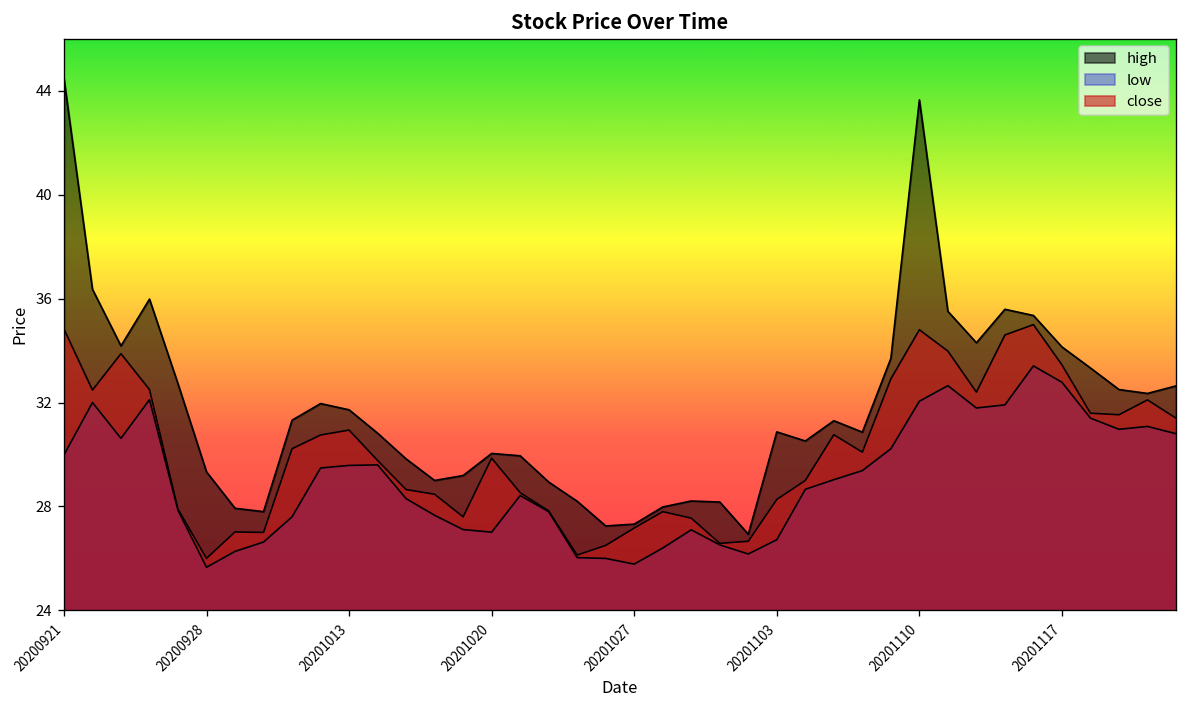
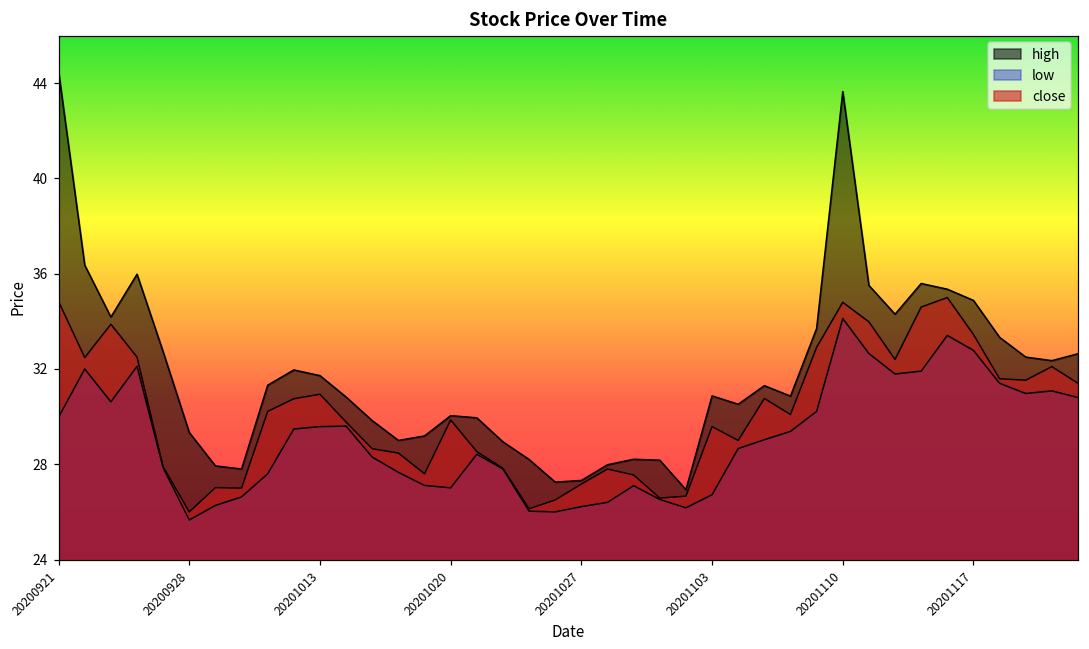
  {
    "high": {
      "20200921": 44.5,
      "20200928": 29.3,
      "20201013": 31.7,
      "20201020": 30.0,
      "20201027": 27.3,
      "20201103": 30.9,
      "20201110": 43.7,
-     "20201117": 34.1
+     "20201117": 34.9
    },
    "low": {
      "20200921": 30.0,
      "20200928": 25.7,
      "20201013": 29.6,
      "20201020": 27.0,
-     "20201027": 25.8,
+     "20201027": 26.2,
      "20201103": 26.7,
-     "20201110": 32.1,
+     "20201110": 34.1,
      "20201117": 32.8
    },
    "close": {
      "20200921": 34.8,
      "20200928": 26.0,
      "20201013": 30.9,
      "20201020": 29.9,
      "20201027": 27.2,
-     "20201103": 28.3,
+     "20201103": 29.6,
      "20201110": 34.8,
      "20201117": 33.5
    }
  }
